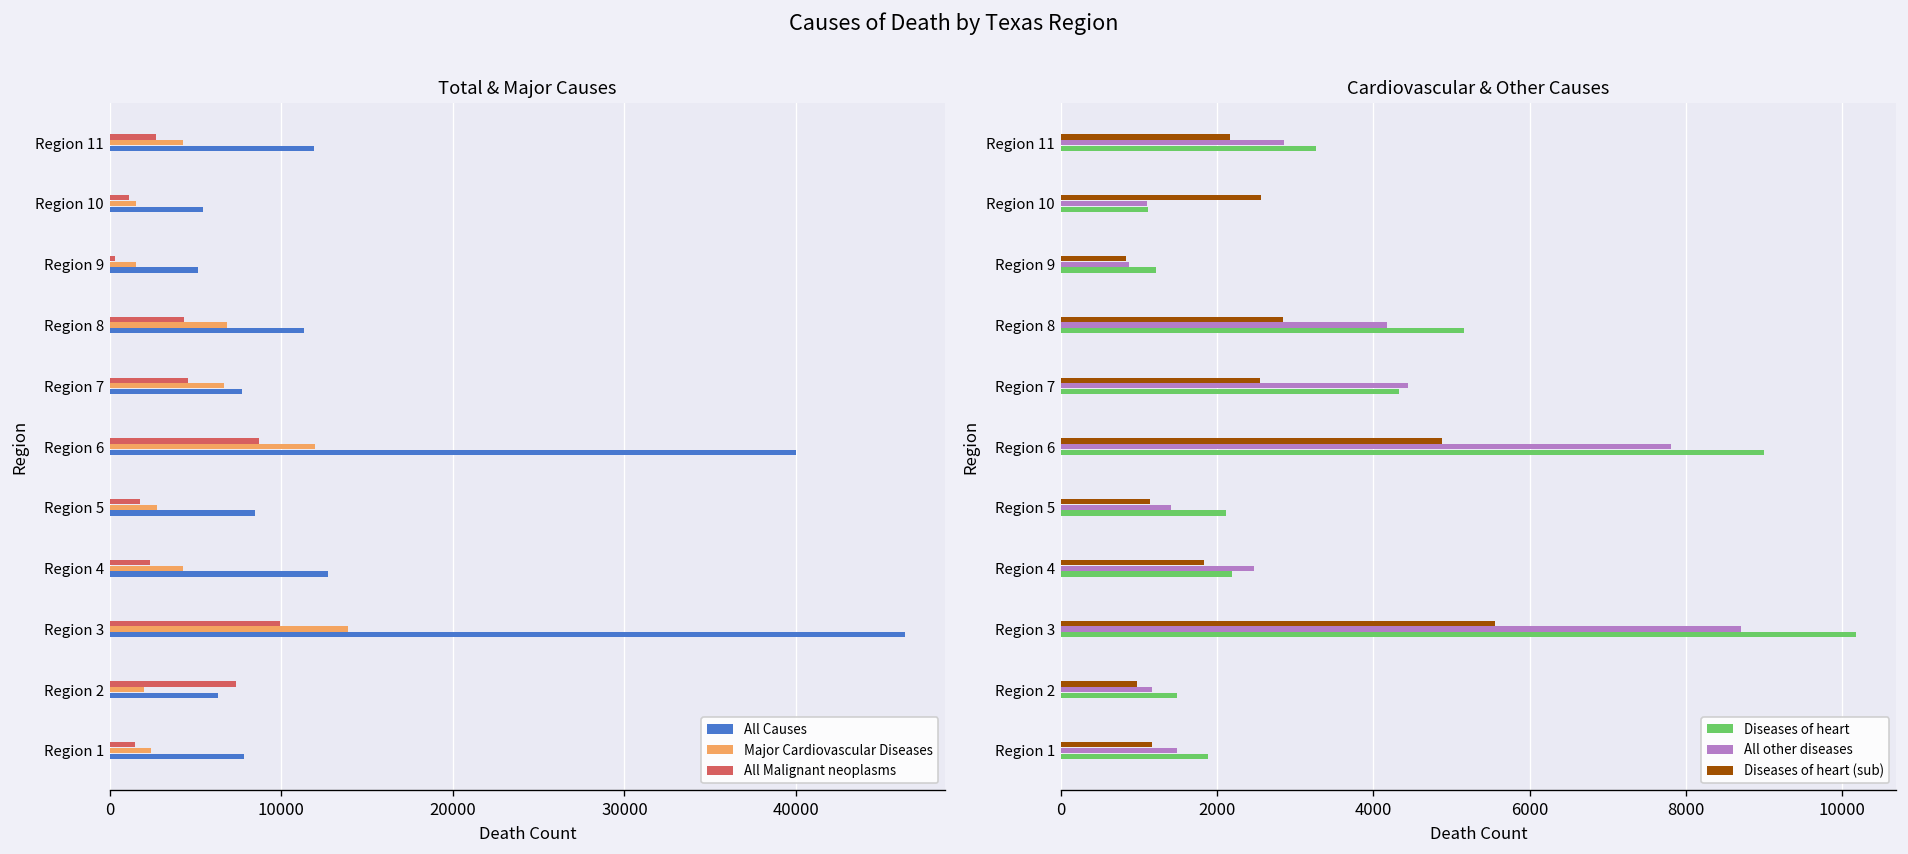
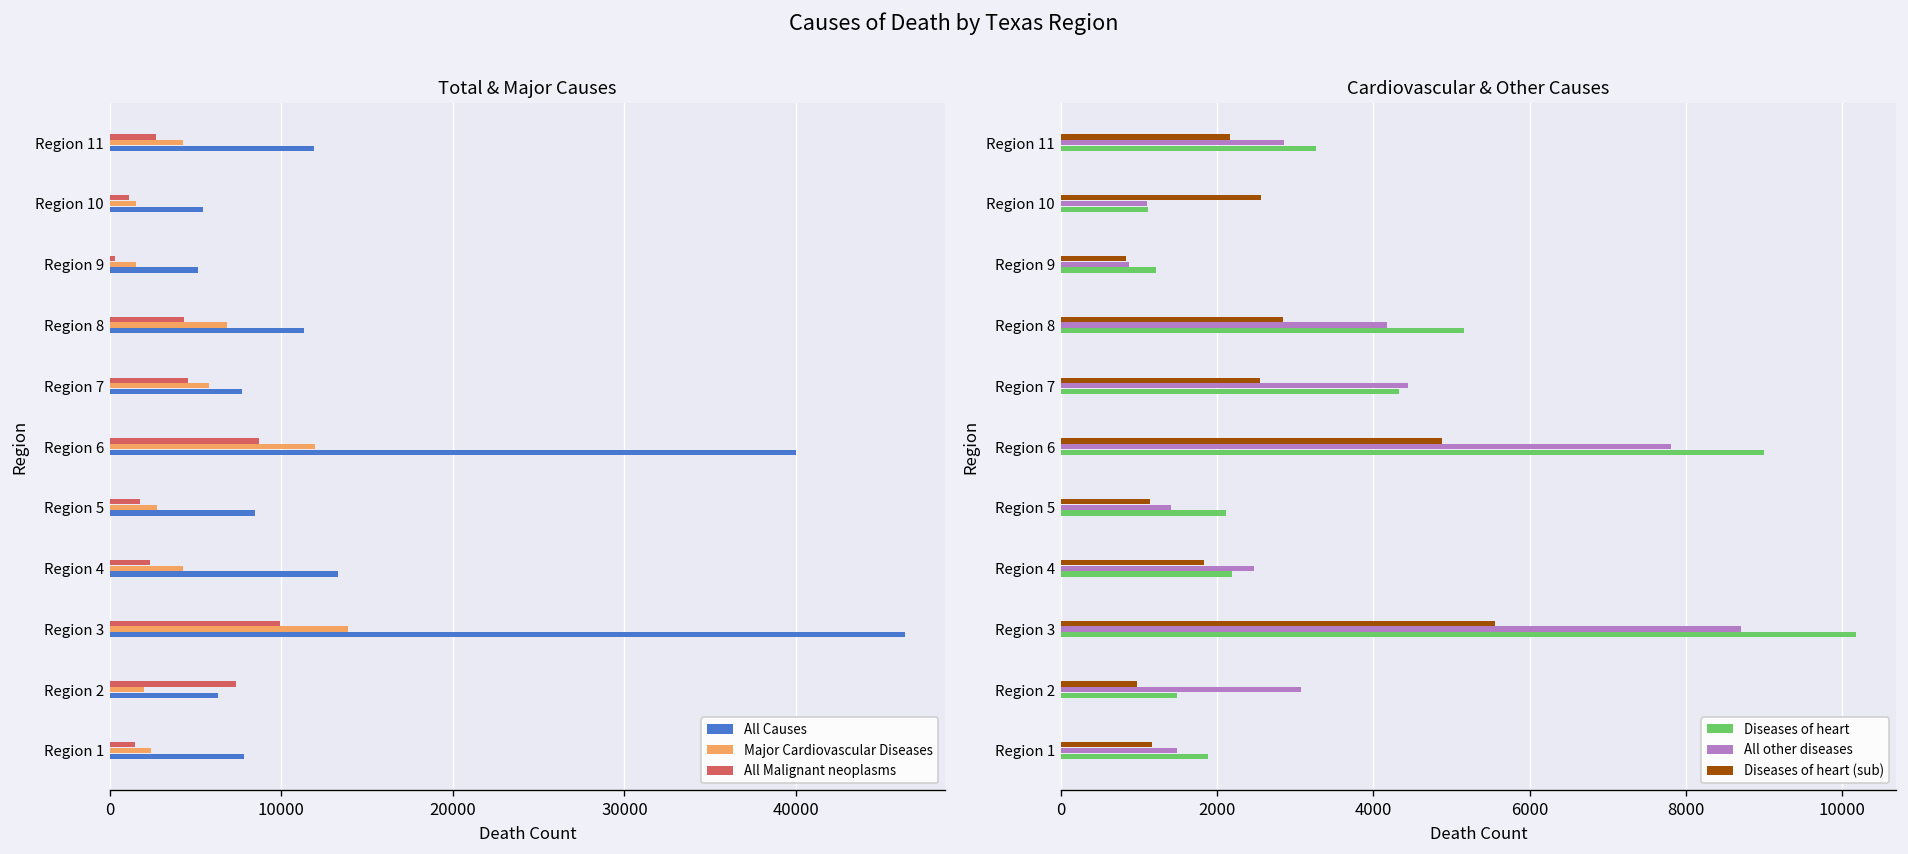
  {
    "Total & Major Causes": {
      "All Causes": {
        "Region 11": 11900,
        "Region 10": 5500,
        "Region 9": 5100,
        "Region 8": 11300,
        "Region 7": 7700,
        "Region 6": 40000,
        "Region 5": 8400,
-       "Region 4": 12700,
+       "Region 4": 13300,
        "Region 3": 46400,
        "Region 2": 6300,
        "Region 1": 7800
      },
      "Major Cardiovascular Diseases": {
        "Region 11": 4300,
        "Region 10": 1500,
        "Region 9": 1500,
        "Region 8": 6800,
-       "Region 7": 6600,
+       "Region 7": 5800,
        "Region 6": 12000,
        "Region 5": 2800,
        "Region 4": 4300,
        "Region 3": 13900,
        "Region 2": 2000,
        "Region 1": 2400
      },
      "All Malignant neoplasms": {
        "Region 11": 2700,
        "Region 10": 1100,
        "Region 9": 300,
        "Region 8": 4300,
        "Region 7": 4500,
        "Region 6": 8700,
        "Region 5": 1700,
        "Region 4": 2400,
        "Region 3": 9900,
        "Region 2": 7300,
        "Region 1": 1400
      }
    },
    "Cardiovascular & Other Causes": {
      "Diseases of heart": {
        "Region 11": 3300,
        "Region 10": 1100,
        "Region 9": 1200,
        "Region 8": 5200,
        "Region 7": 4300,
        "Region 6": 9000,
        "Region 5": 2100,
        "Region 4": 2200,
        "Region 3": 10200,
        "Region 2": 1500,
        "Region 1": 1900
      },
      "All other diseases": {
        "Region 11": 2900,
        "Region 10": 1100,
        "Region 9": 900,
        "Region 8": 4200,
        "Region 7": 4400,
        "Region 6": 7800,
        "Region 5": 1400,
        "Region 4": 2500,
        "Region 3": 8700,
-       "Region 2": 1200,
+       "Region 2": 3100,
        "Region 1": 1500
      },
      "Diseases of heart (sub)": {
        "Region 11": 2200,
        "Region 10": 2600,
        "Region 9": 800,
        "Region 8": 2800,
        "Region 7": 2500,
        "Region 6": 4900,
        "Region 5": 1100,
        "Region 4": 1800,
        "Region 3": 5600,
        "Region 2": 1000,
        "Region 1": 1200
      }
    }
  }
